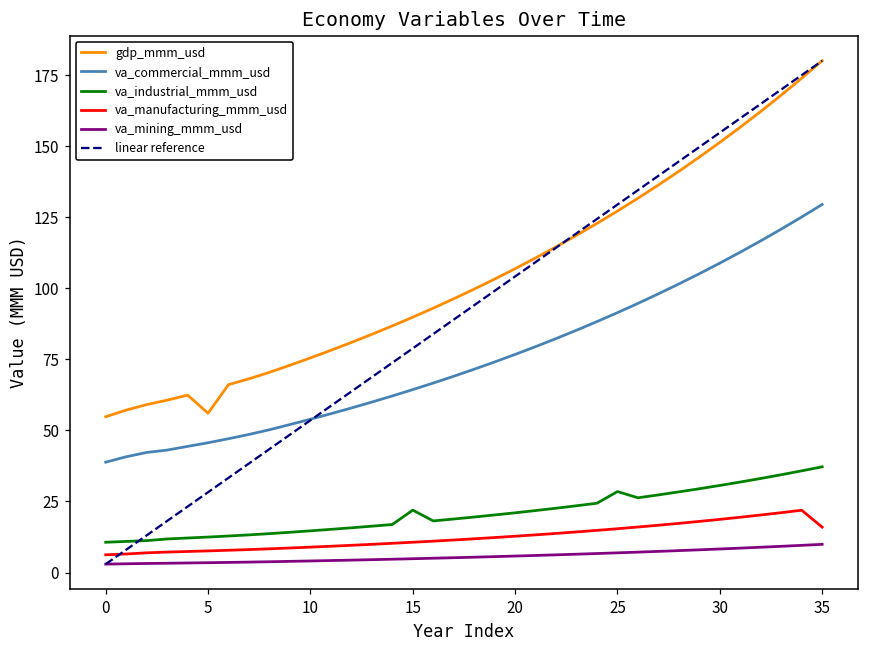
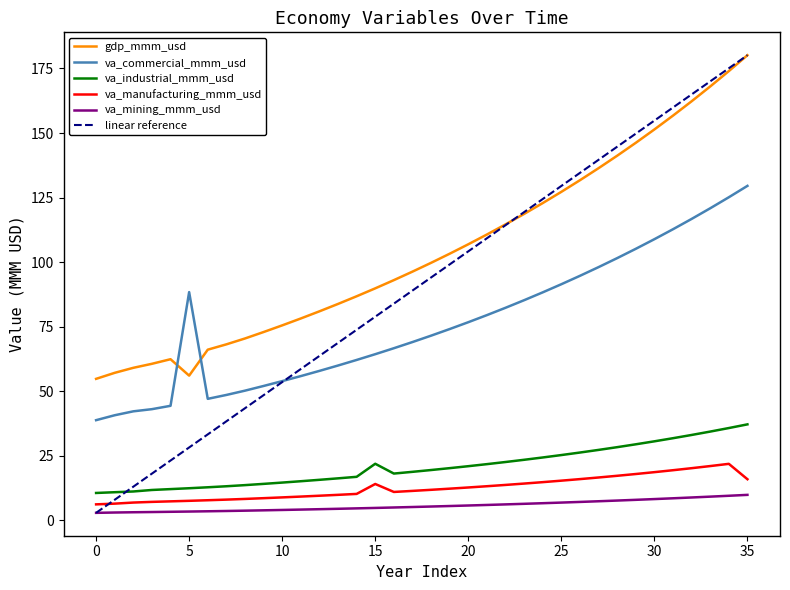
  {
    "gdp_mmm_usd": {
      "0": 55,
      "5": 56,
      "10": 76,
      "15": 90,
      "20": 107,
      "25": 127,
      "30": 151
    },
    "va_commercial_mmm_usd": {
      "0": 39,
-     "5": 46,
+     "5": 88,
      "10": 54,
      "15": 64,
      "20": 77,
      "25": 91,
      "30": 109,
      "35": 130
    },
    "va_industrial_mmm_usd": {
      "0": 11,
      "5": 12,
      "10": 15,
      "15": 22,
      "20": 21,
-     "25": 28,
+     "25": 25,
      "30": 31,
      "35": 37
    },
    "va_manufacturing_mmm_usd": {
      "0": 6,
      "5": 8,
      "10": 9,
-     "15": 11,
+     "15": 14,
      "20": 13,
      "25": 15,
      "30": 19,
      "35": 16
    },
    "va_mining_mmm_usd": {
      "5": 3,
      "10": 4,
      "15": 5,
      "20": 6,
      "25": 7,
      "30": 8,
      "35": 10
    }
  }
